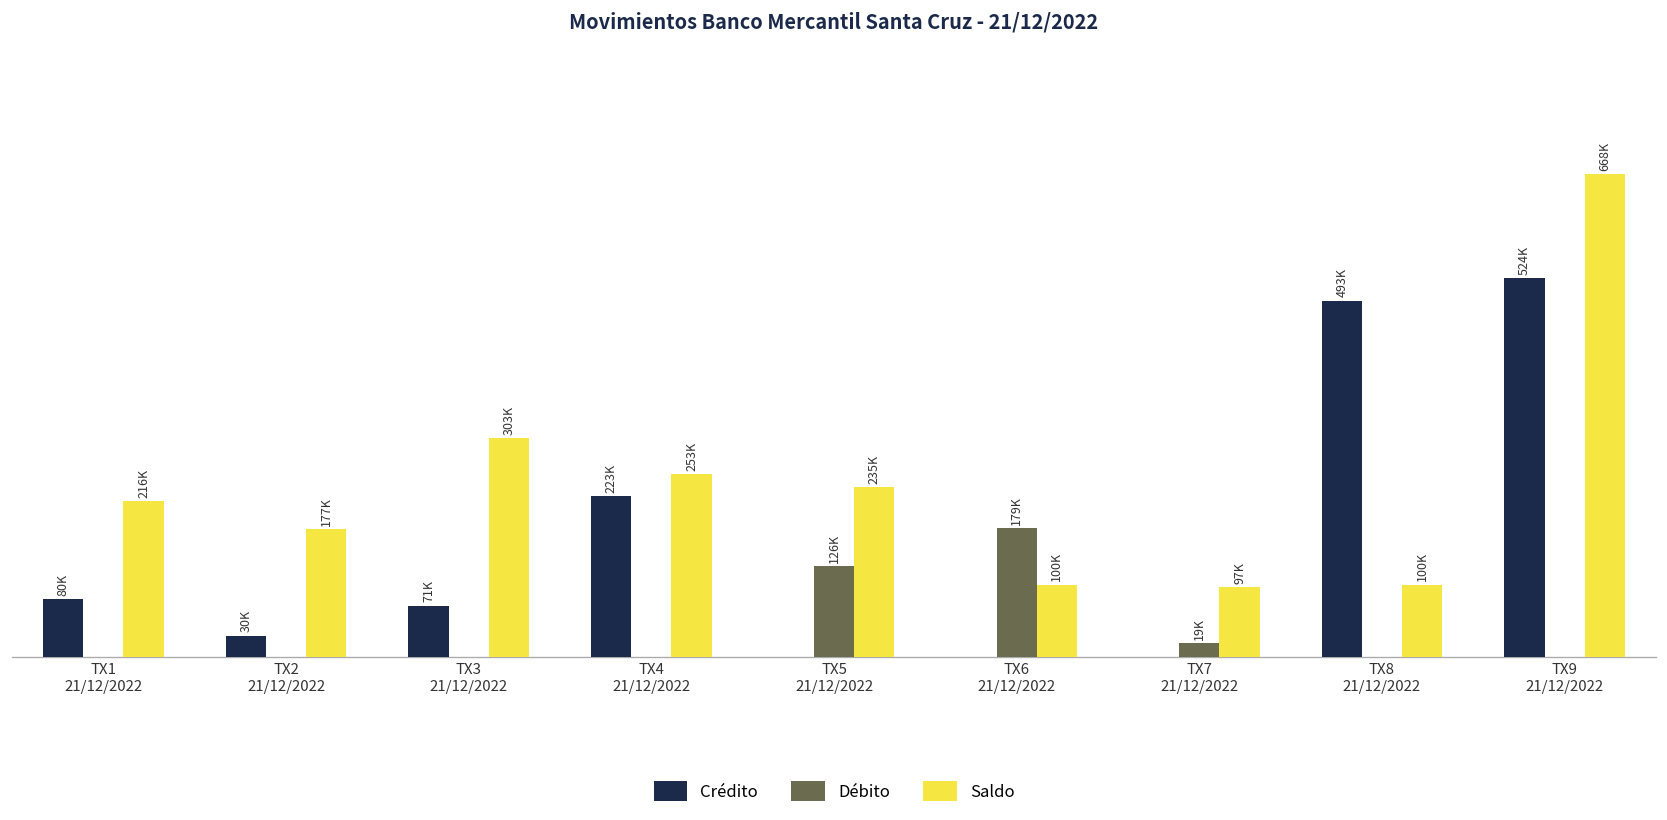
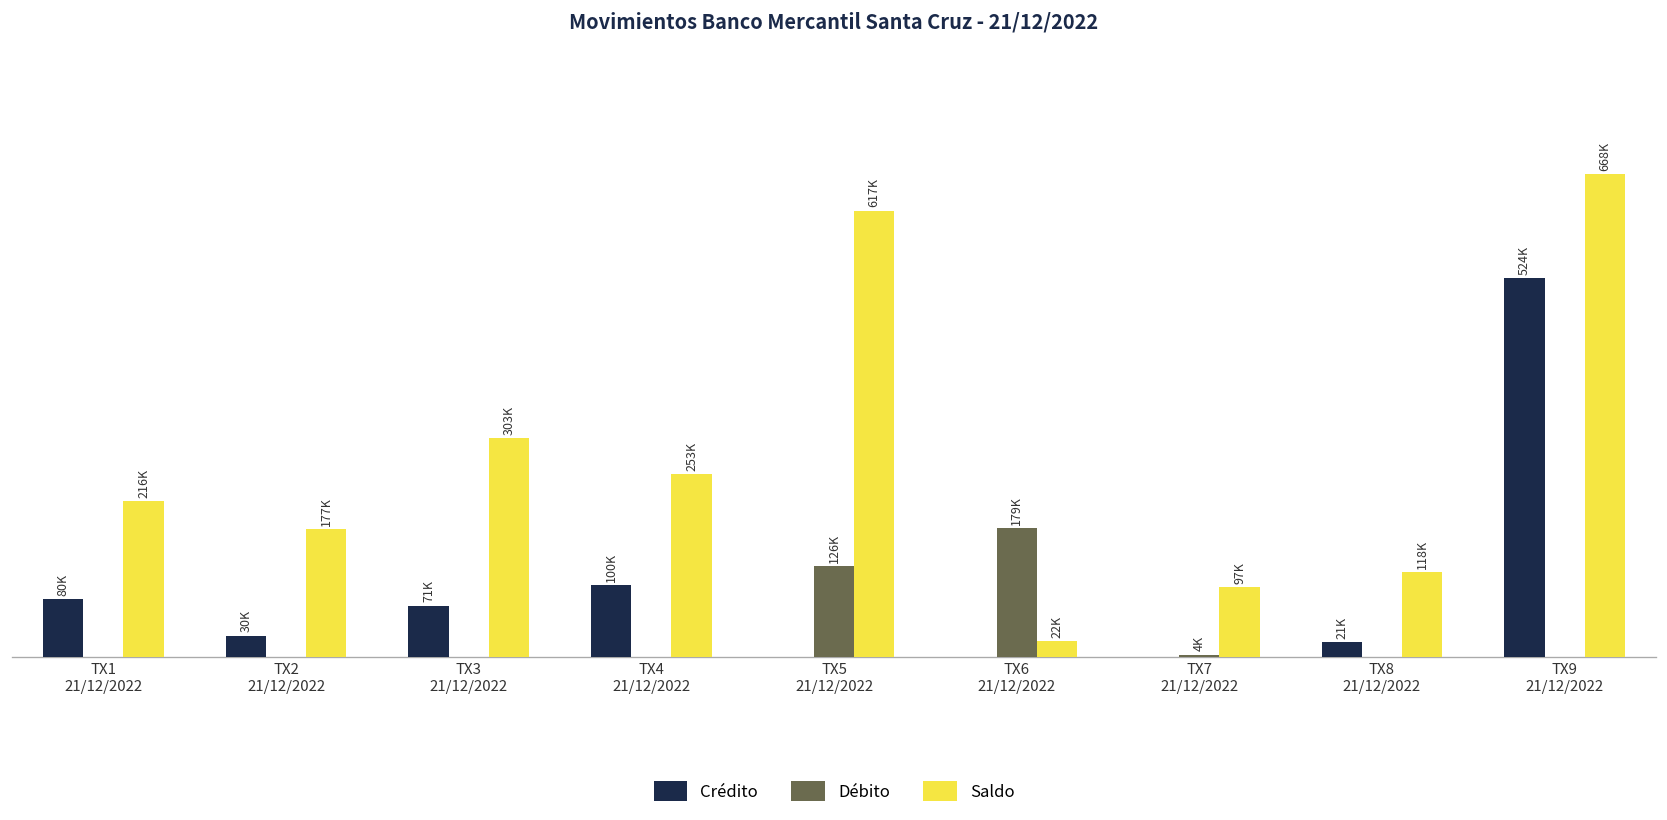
  {
    "Crédito": {
      "TX1 21/12/2022": "80K",
      "TX2 21/12/2022": "30K",
      "TX3 21/12/2022": "71K",
-     "TX4 21/12/2022": "223K",
-     "TX8 21/12/2022": "493K",
+     "TX4 21/12/2022": "100K",
+     "TX8 21/12/2022": "21K",
      "TX9 21/12/2022": "524K"
    },
    "Débito": {
      "TX5 21/12/2022": "126K",
      "TX6 21/12/2022": "179K",
-     "TX7 21/12/2022": "19K"
+     "TX7 21/12/2022": "4K"
    },
    "Saldo": {
      "TX1 21/12/2022": "216K",
      "TX2 21/12/2022": "177K",
      "TX3 21/12/2022": "303K",
      "TX4 21/12/2022": "253K",
-     "TX5 21/12/2022": "235K",
-     "TX6 21/12/2022": "100K",
+     "TX5 21/12/2022": "617K",
+     "TX6 21/12/2022": "22K",
      "TX7 21/12/2022": "97K",
-     "TX8 21/12/2022": "100K",
+     "TX8 21/12/2022": "118K",
      "TX9 21/12/2022": "668K"
    }
  }
